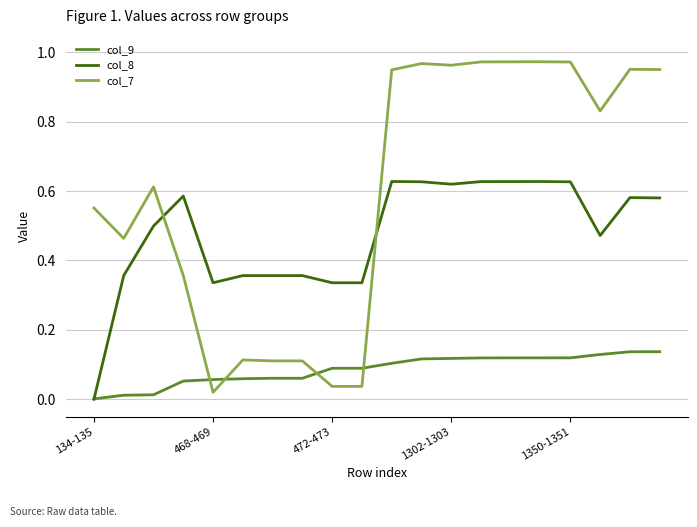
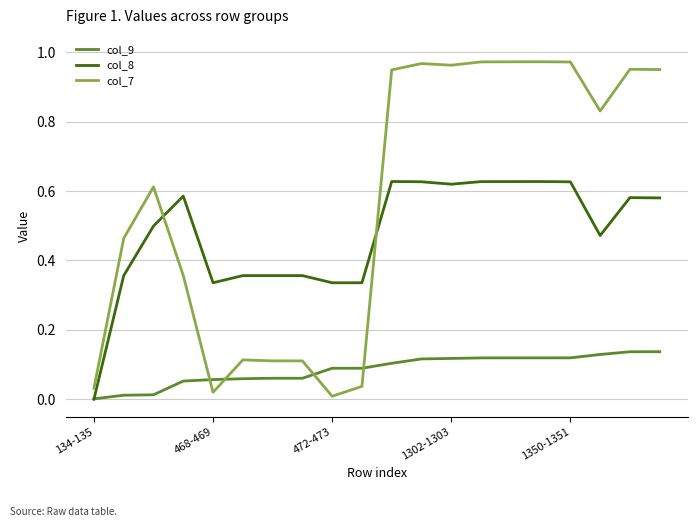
  {
    "col_7": {
-     "134-135": 0.55,
+     "134-135": 0.03,
      "468-469": 0.02,
-     "472-473": 0.04,
+     "472-473": 0.01,
      "1302-1303": 0.96,
      "1350-1351": 0.97
    }
  }
